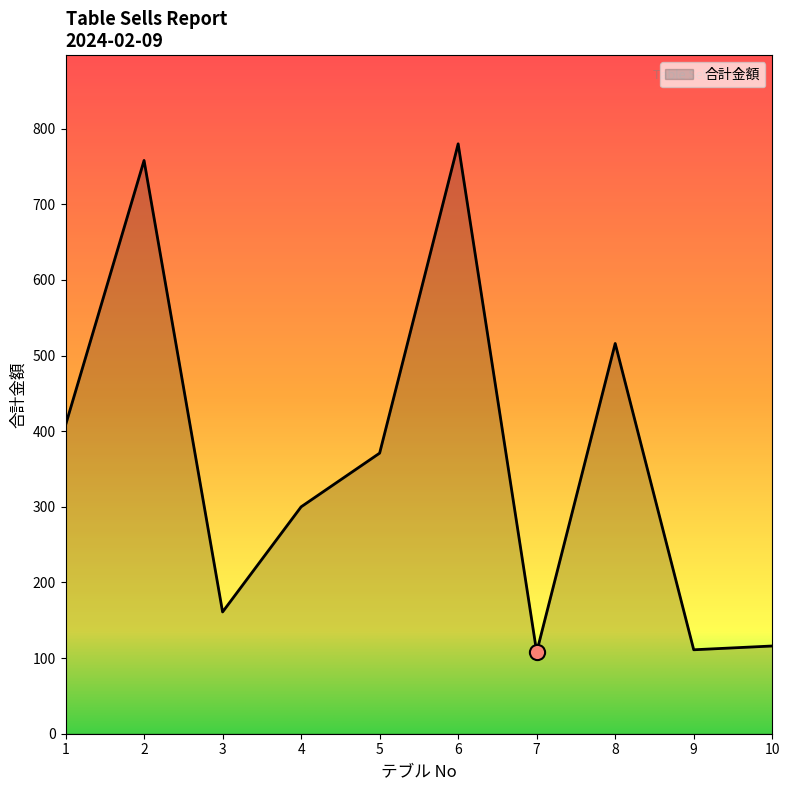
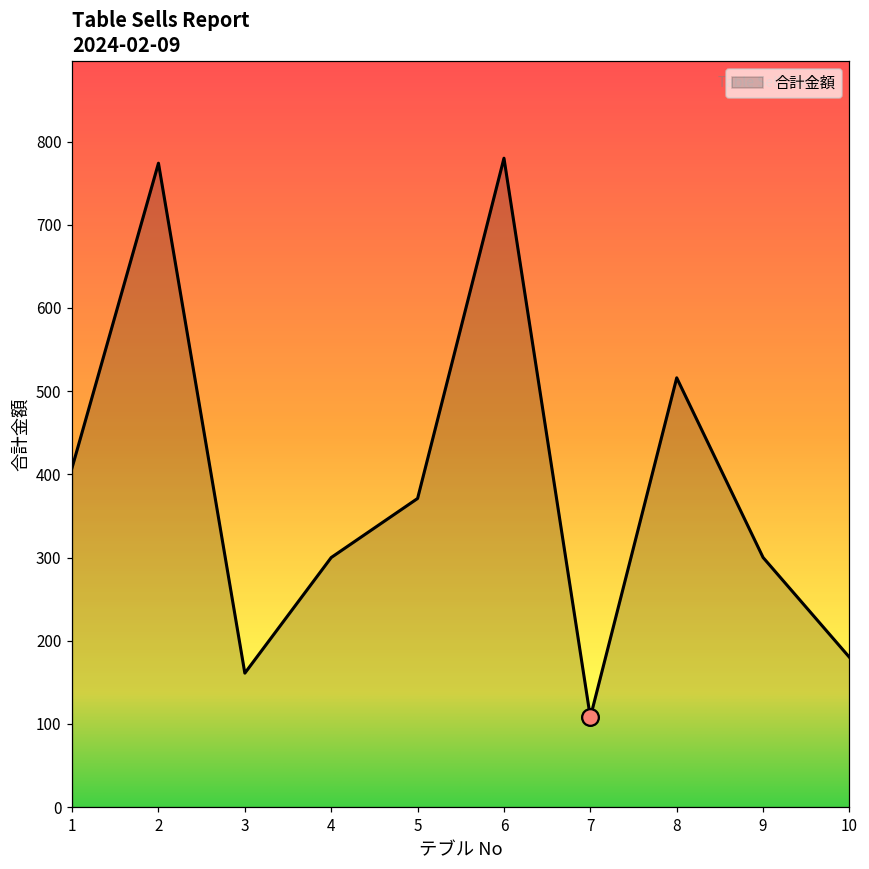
  {
    "合計金額": {
      "1": 410,
-     "2": 760,
+     "2": 770,
      "3": 160,
      "4": 300,
      "5": 370,
      "6": 780,
      "8": 520,
-     "9": 110,
-     "10": 120
+     "9": 300,
+     "10": 180
    }
  }
